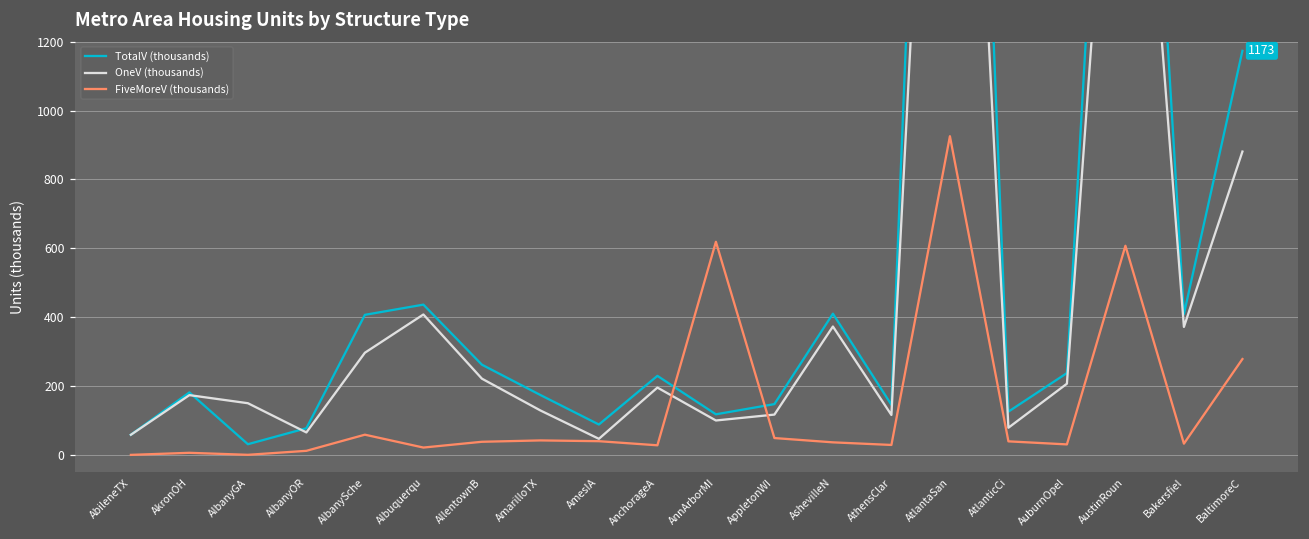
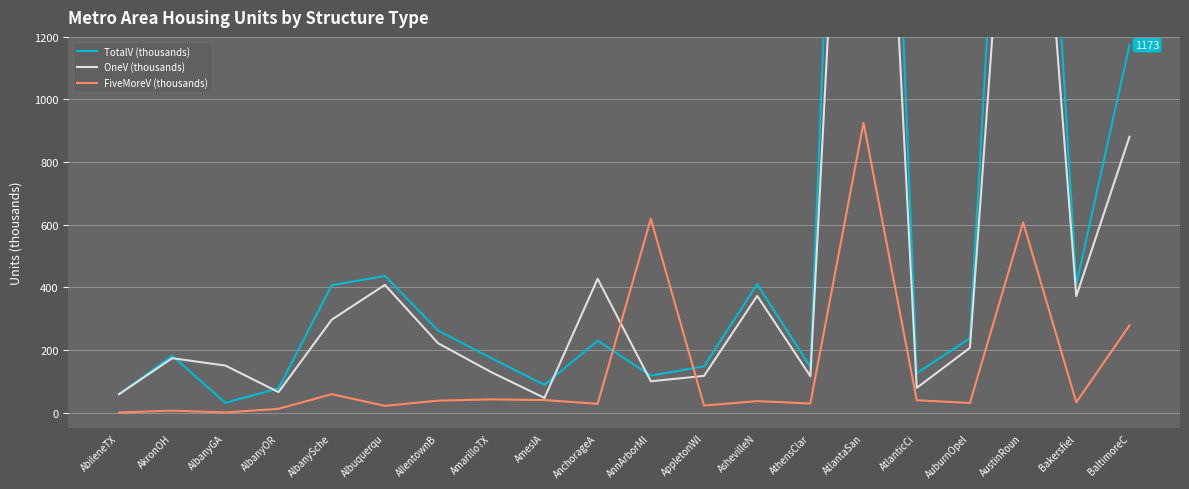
  {
    "TotalV (thousands)": {
      "AlbanyGA": 30,
      "AlbanyOR": 80,
      "AlbanySche": 410,
      "Albuquerqu": 440,
      "AllentownB": 260,
      "AmarilloTX": 170,
      "AmesIA": 90,
      "AnchorageA": 230,
      "AnnArborMI": 120,
      "AppletonWI": 150,
      "AshevilleN": 410,
      "AthensClar": 150,
      "AtlanticCi": 130,
      "AuburnOpel": 240,
      "Bakersfiel": 410
    },
    "OneV (thousands)": {
      "AlbanyGA": 150,
      "AlbanyOR": 70,
      "AlbanySche": 300,
      "Albuquerqu": 410,
      "AllentownB": 220,
      "AmarilloTX": 130,
-     "AnchorageA": 200,
+     "AnchorageA": 430,
      "AnnArborMI": 100,
      "AppletonWI": 120,
      "AshevilleN": 370,
      "AthensClar": 120,
      "AtlanticCi": 80,
      "AuburnOpel": 210,
      "Bakersfiel": 370,
      "BaltimoreC": 880
    },
    "FiveMoreV (thousands)": {
      "AbileneTX": 0,
      "AkronOH": 10,
      "AlbanyGA": 0,
      "AlbanyOR": 10,
      "AlbanySche": 60,
      "Albuquerqu": 20,
      "AllentownB": 40,
      "AmarilloTX": 40,
      "AnchorageA": 30,
      "AnnArborMI": 620,
-     "AppletonWI": 50,
+     "AppletonWI": 20,
      "AshevilleN": 40,
      "AthensClar": 30,
      "AtlantaSan": 930,
      "AtlanticCi": 40,
      "AuburnOpel": 30,
      "AustinRoun": 610,
      "Bakersfiel": 30,
      "BaltimoreC": 280
    }
  }
